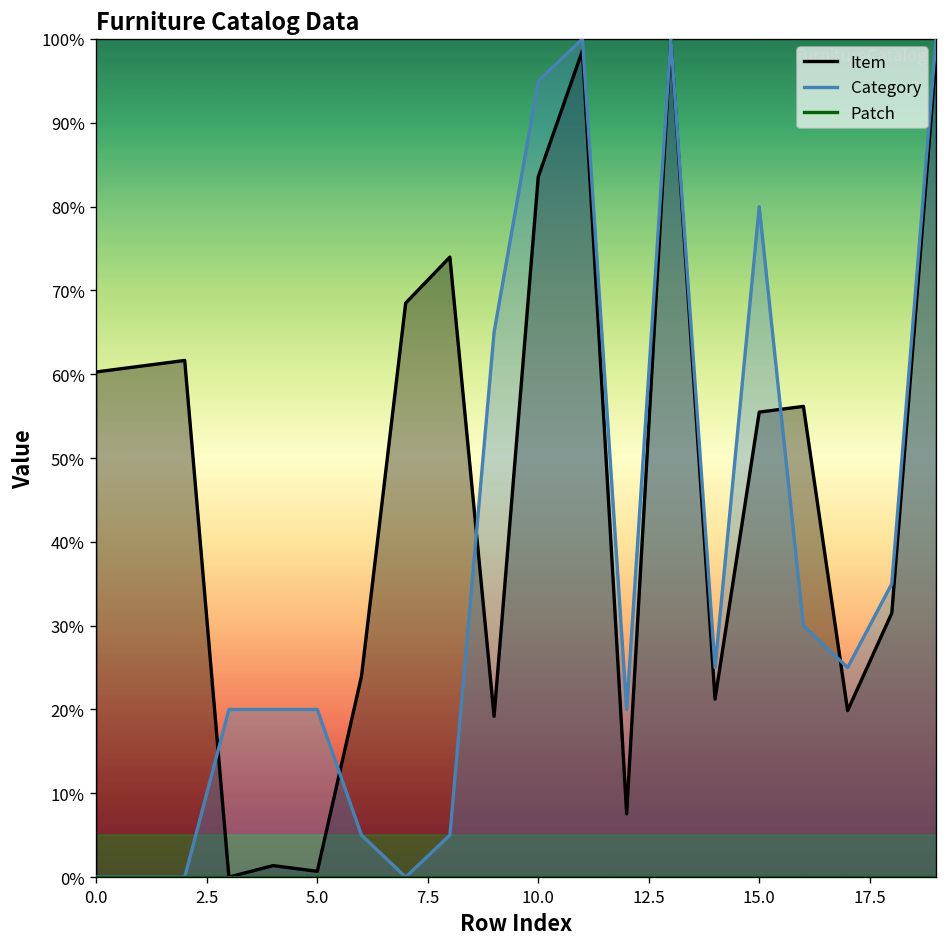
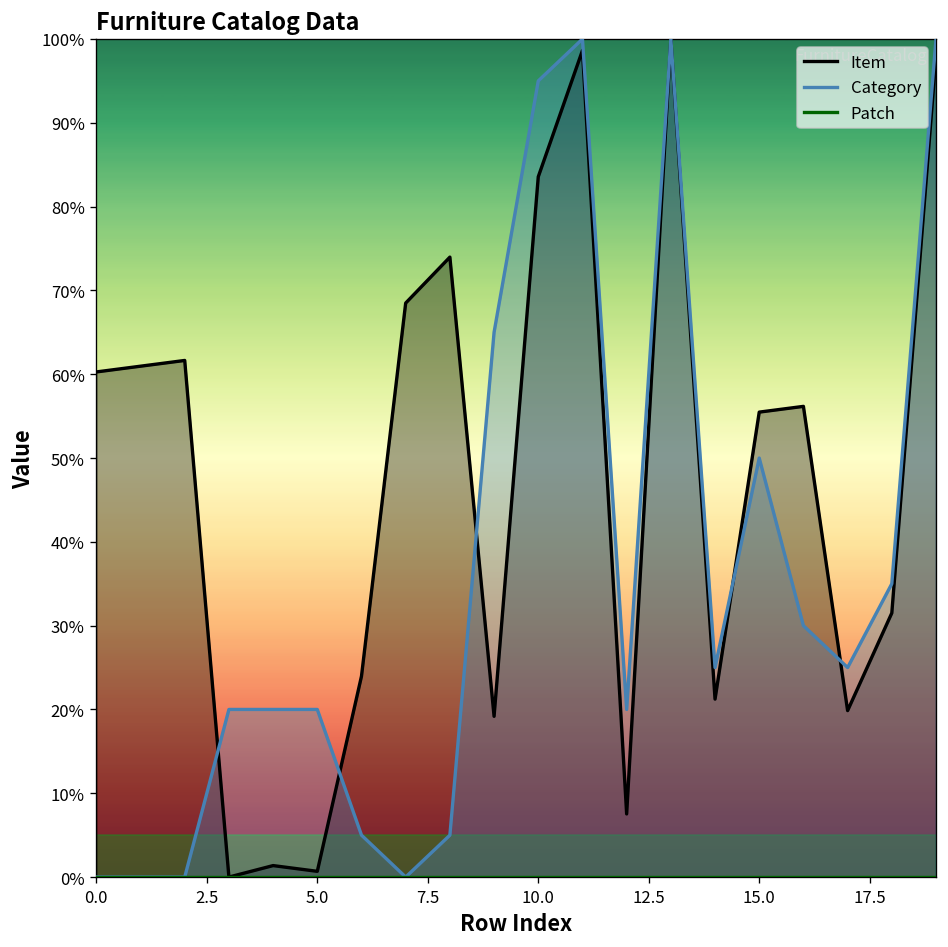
  {
    "Category": {
      "5.0": "20%",
      "10.0": "95%",
-     "15.0": "80%"
+     "15.0": "50%"
    }
  }
